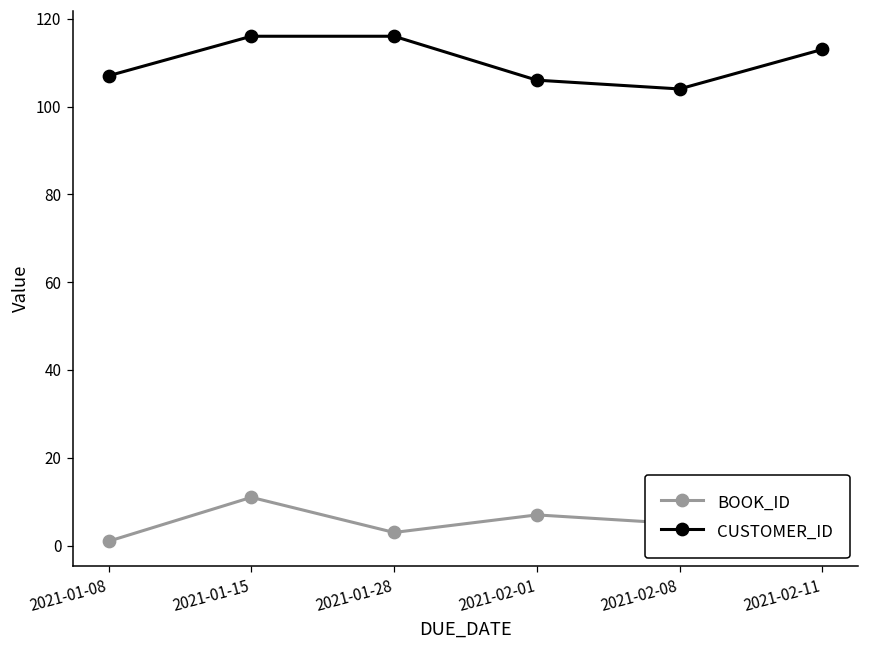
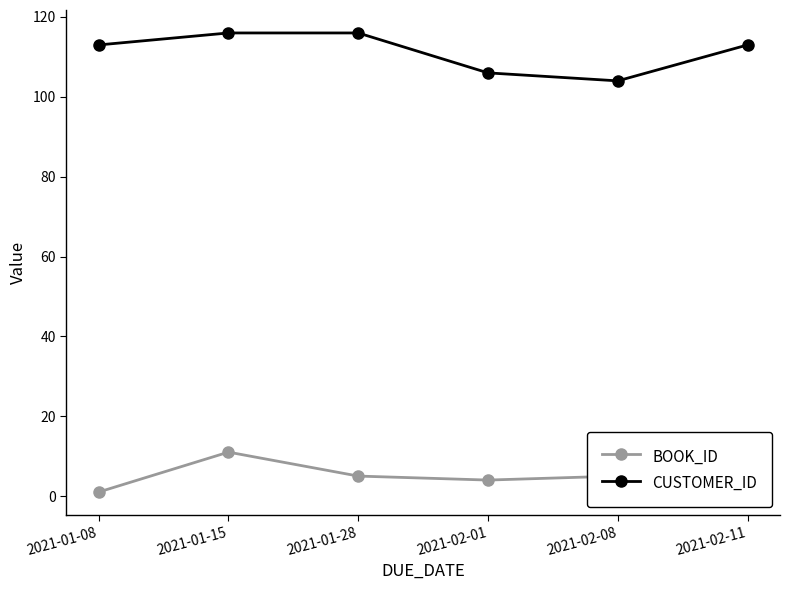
  {
    "BOOK_ID": {
      "2021-01-08": 1,
      "2021-01-15": 11,
-     "2021-01-28": 3,
-     "2021-02-01": 7
+     "2021-01-28": 5,
+     "2021-02-01": 4
    },
    "CUSTOMER_ID": {
-     "2021-01-08": 107,
+     "2021-01-08": 113,
      "2021-01-15": 116,
      "2021-01-28": 116,
      "2021-02-01": 106,
      "2021-02-08": 104,
      "2021-02-11": 113
    }
  }
